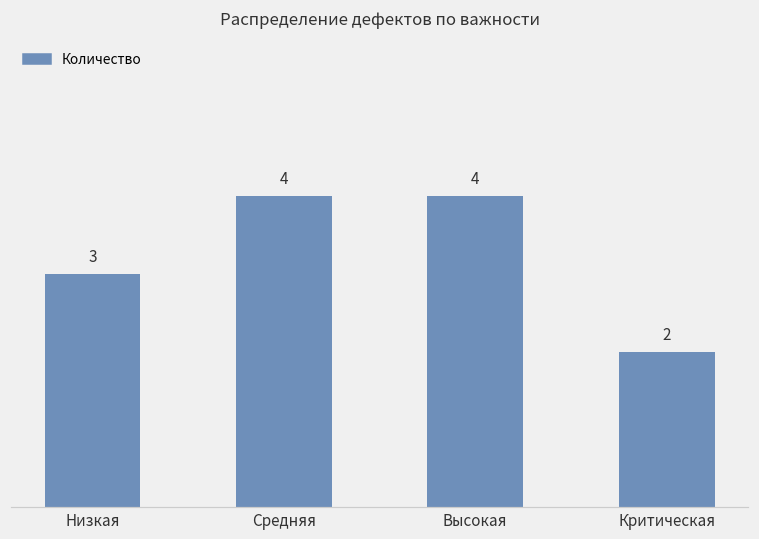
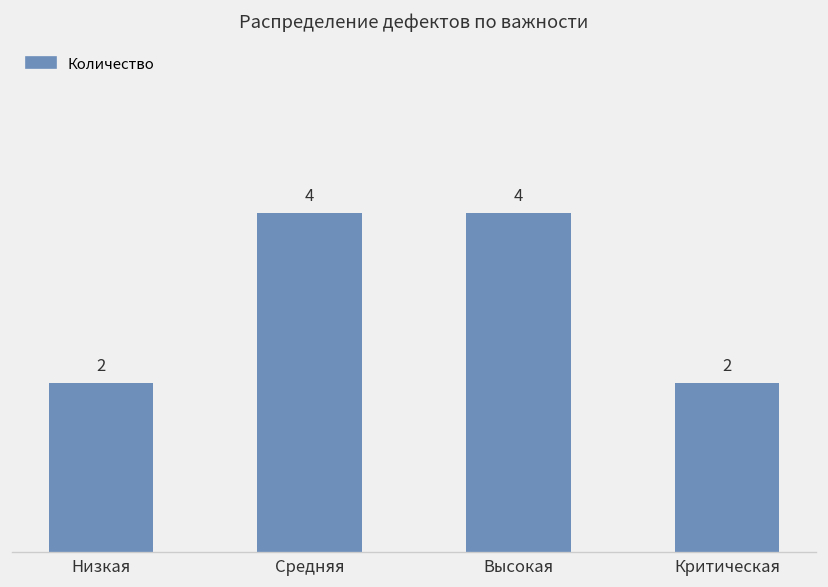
  {
-   "Низкая": 3,
+   "Низкая": 2,
    "Средняя": 4,
    "Высокая": 4,
    "Критическая": 2
  }
